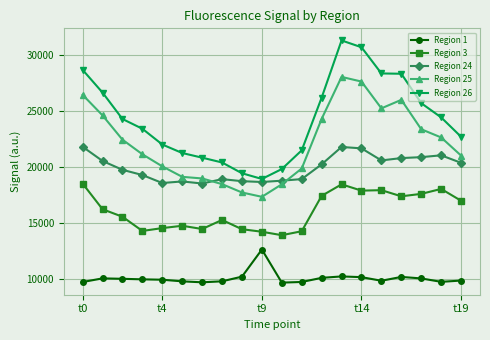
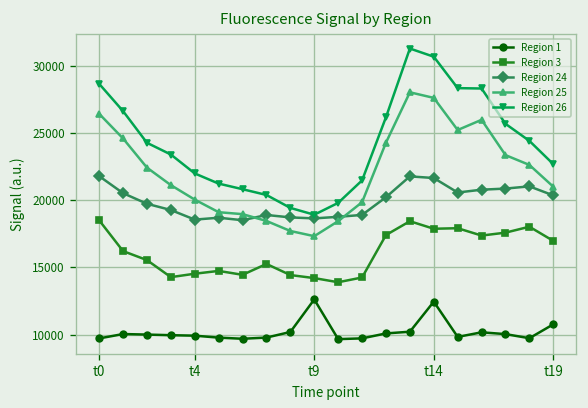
  {
    "Region 1": {
      "t0": 9700,
      "t4": 9900,
      "t9": 12600,
-     "t14": 10100,
-     "t19": 9800
+     "t14": 12500,
+     "t19": 10800
    }
  }
